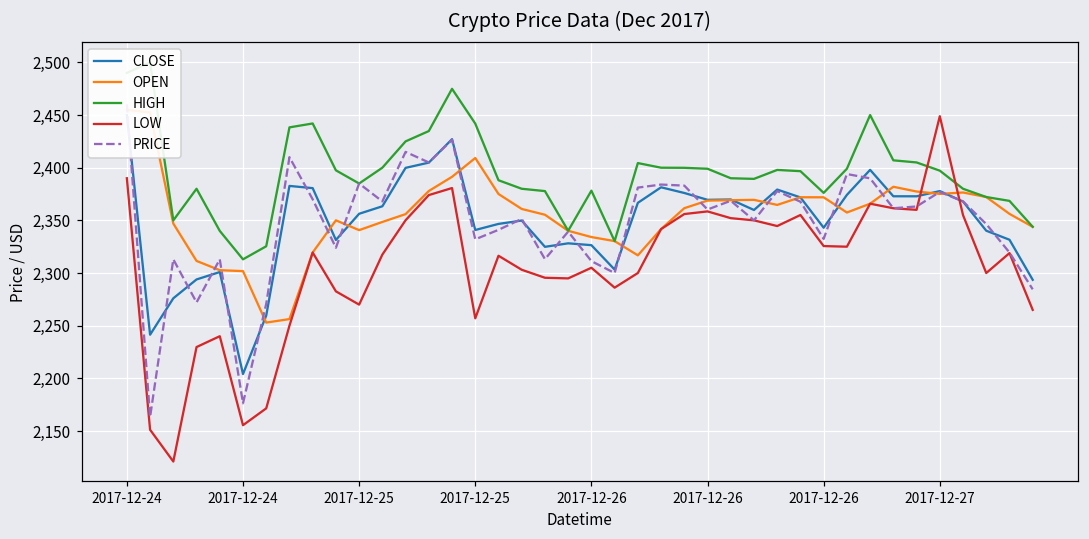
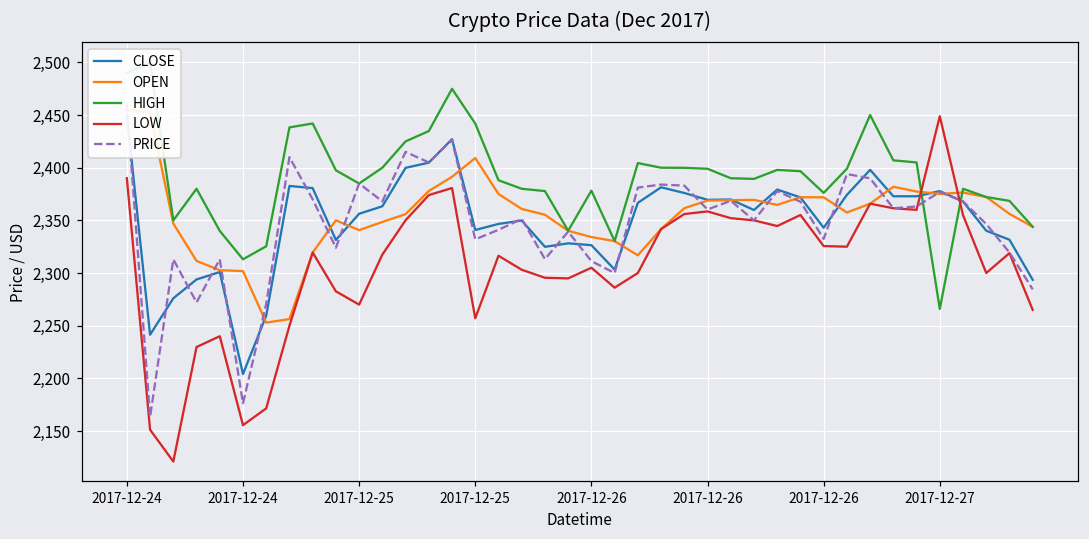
  {
    "HIGH": {
-     "2017-12-27": "2,400"
+     "2017-12-27": "2,270"
    },
    "LOW": {
      "2017-12-27": "2,450"
    }
  }
